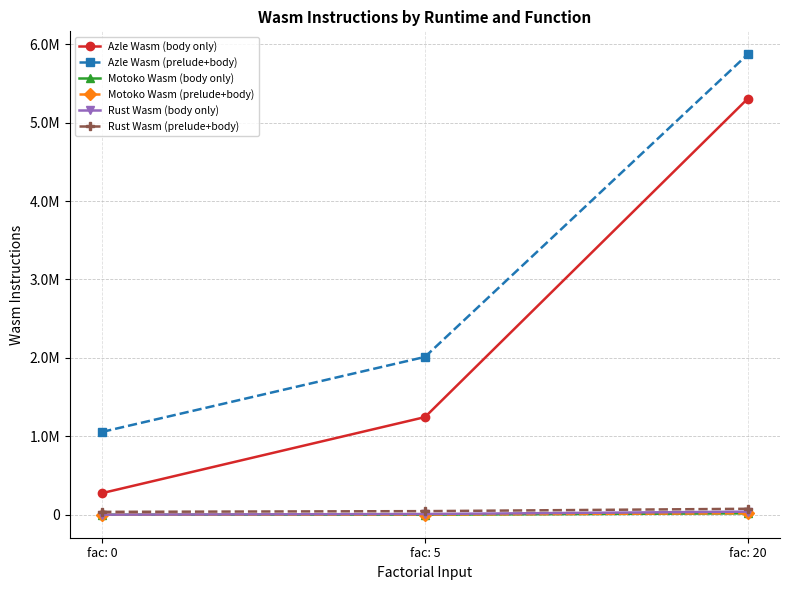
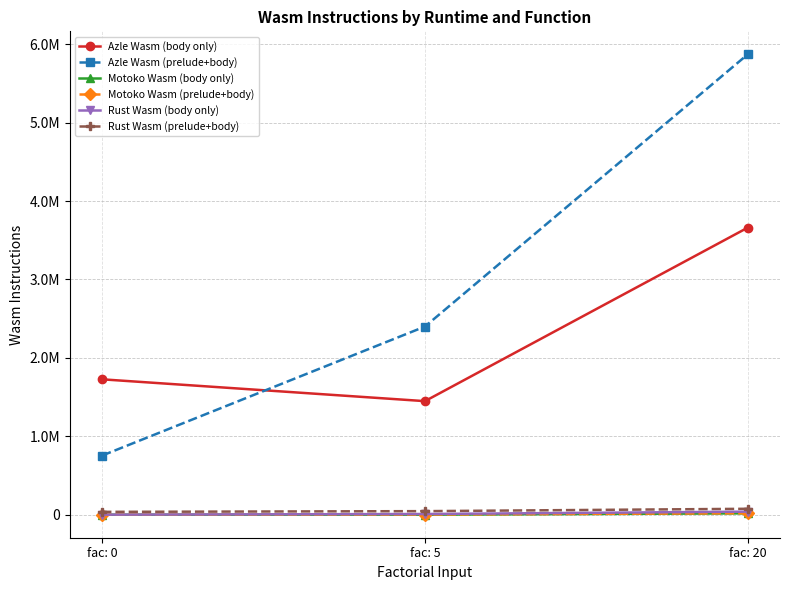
  {
    "Azle Wasm (body only)": {
-     "fac: 0": 300000,
-     "fac: 5": 1200000,
-     "fac: 20": 5300000
+     "fac: 0": 1700000,
+     "fac: 5": 1400000,
+     "fac: 20": 3700000
    },
    "Azle Wasm (prelude+body)": {
-     "fac: 0": 1100000,
-     "fac: 5": 2000000,
+     "fac: 0": 800000,
+     "fac: 5": 2400000,
      "fac: 20": 5900000
    },
    "Rust Wasm (prelude+body)": {
      "fac: 0": 0,
      "fac: 5": 0,
      "fac: 20": 100000
    }
  }
